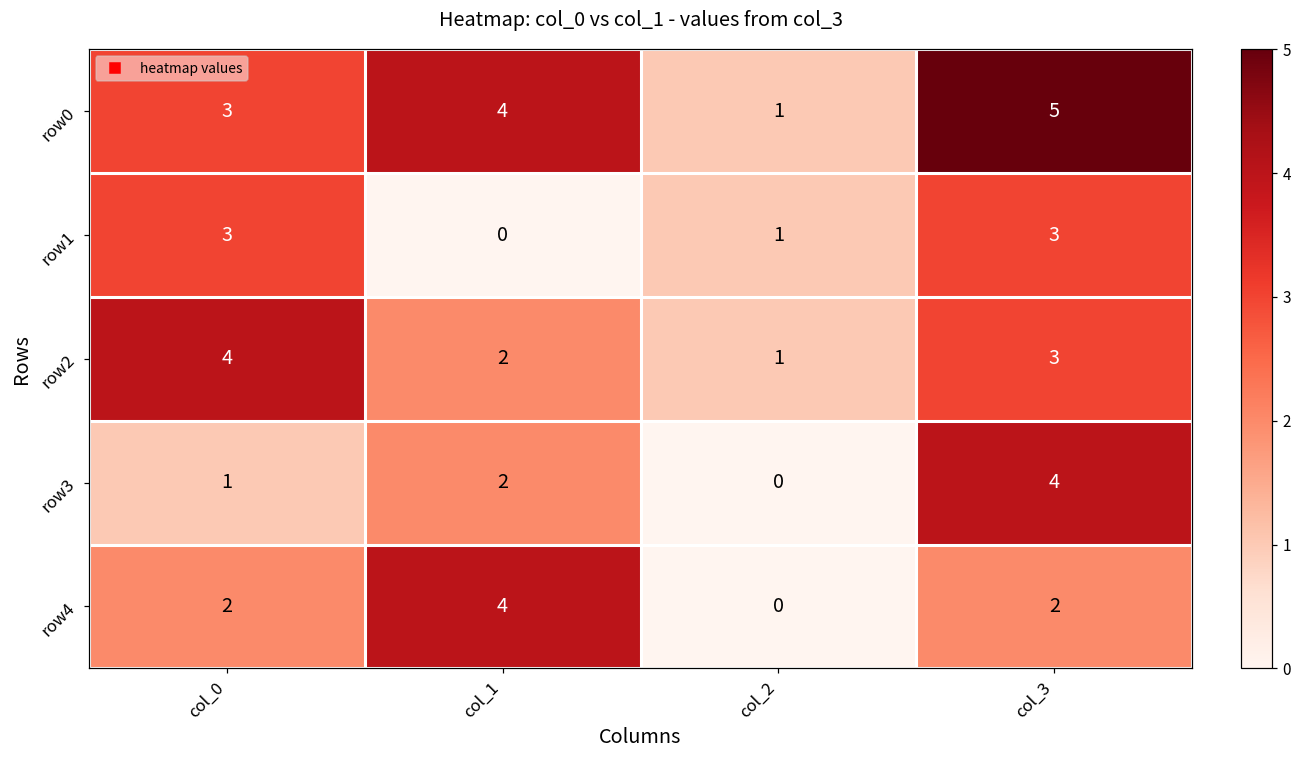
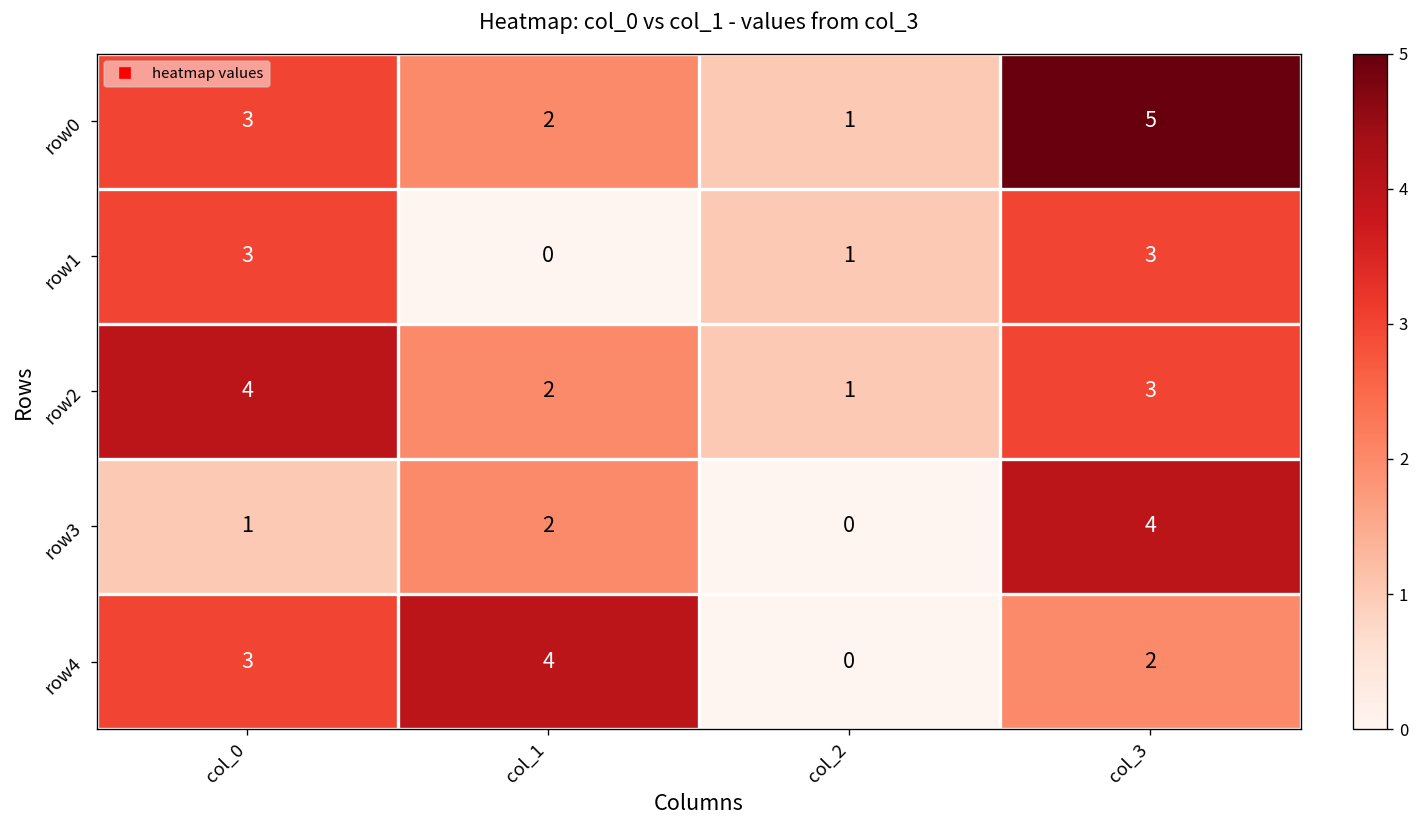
  {
    "row0": {
      "col_0": 3,
-     "col_1": 4,
+     "col_1": 2,
      "col_2": 1,
      "col_3": 5
    },
    "row1": {
      "col_0": 3,
      "col_1": 0,
      "col_2": 1,
      "col_3": 3
    },
    "row2": {
      "col_0": 4,
      "col_1": 2,
      "col_2": 1,
      "col_3": 3
    },
    "row3": {
      "col_0": 1,
      "col_1": 2,
      "col_2": 0,
      "col_3": 4
    },
    "row4": {
-     "col_0": 2,
+     "col_0": 3,
      "col_1": 4,
      "col_2": 0,
      "col_3": 2
    }
  }
